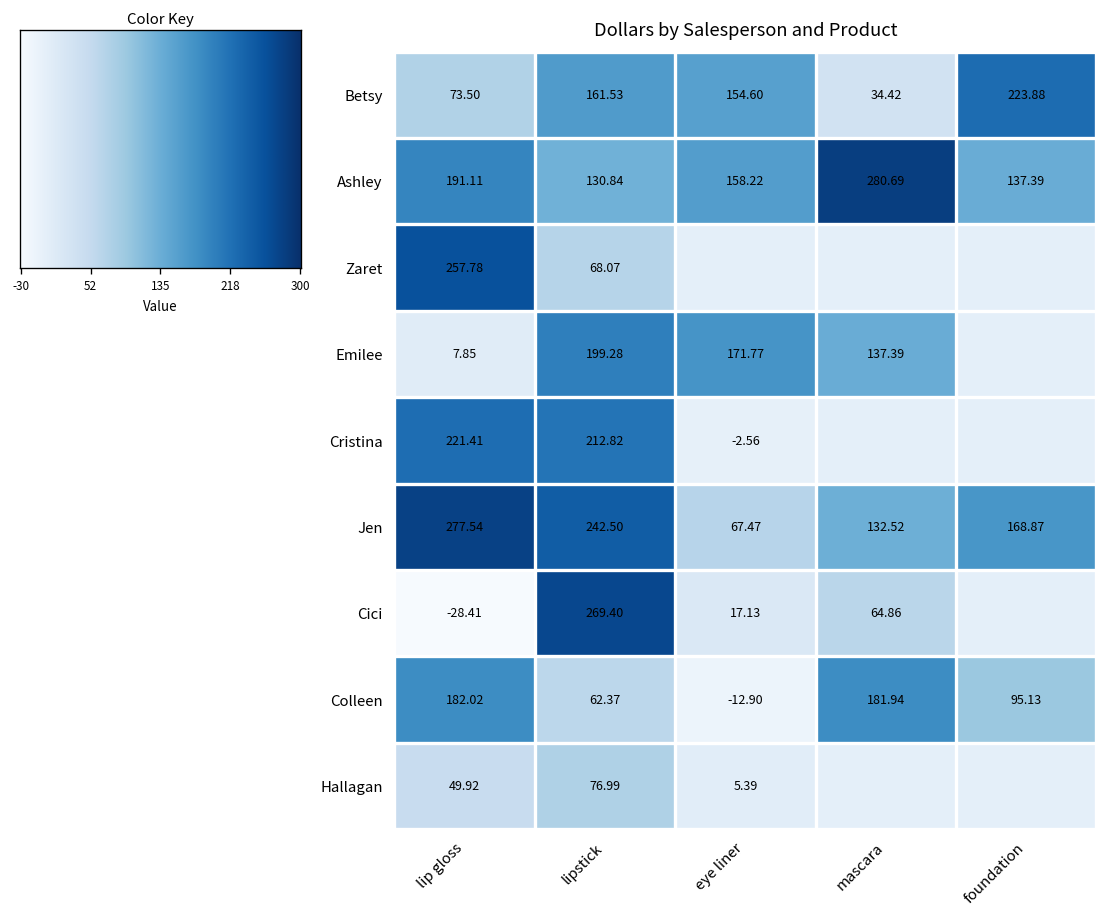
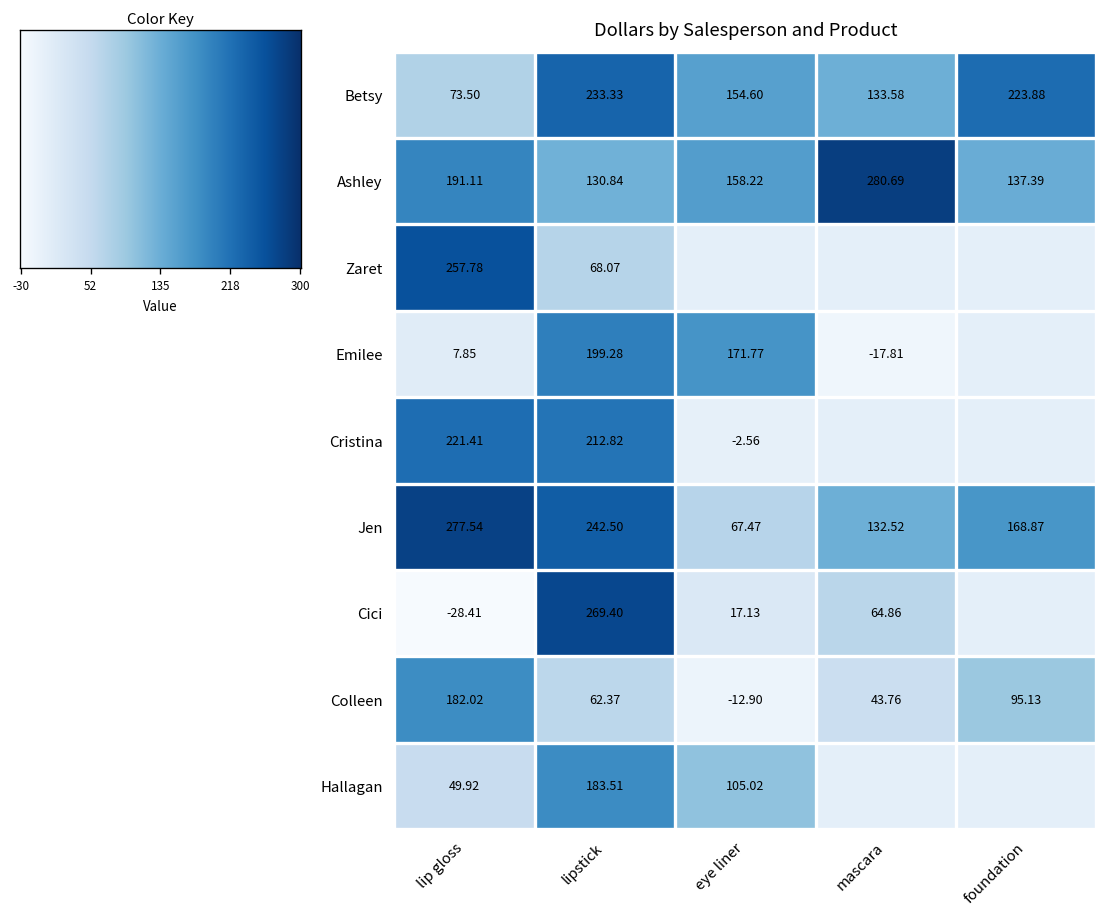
  {
    "Betsy": {
      "lip gloss": 73.50,
-     "lipstick": 161.53,
+     "lipstick": 233.33,
      "eye liner": 154.60,
-     "mascara": 34.42,
+     "mascara": 133.58,
      "foundation": 223.88
    },
    "Ashley": {
      "lip gloss": 191.11,
      "lipstick": 130.84,
      "eye liner": 158.22,
      "mascara": 280.69,
      "foundation": 137.39
    },
    "Zaret": {
      "lip gloss": 257.78,
      "lipstick": 68.07
    },
    "Emilee": {
      "lip gloss": 7.85,
      "lipstick": 199.28,
      "eye liner": 171.77,
-     "mascara": 137.39
+     "mascara": -17.81
    },
    "Cristina": {
      "lip gloss": 221.41,
      "lipstick": 212.82,
      "eye liner": -2.56
    },
    "Jen": {
      "lip gloss": 277.54,
      "lipstick": 242.50,
      "eye liner": 67.47,
      "mascara": 132.52,
      "foundation": 168.87
    },
    "Cici": {
      "lip gloss": -28.41,
      "lipstick": 269.40,
      "eye liner": 17.13,
      "mascara": 64.86
    },
    "Colleen": {
      "lip gloss": 182.02,
      "lipstick": 62.37,
      "eye liner": -12.90,
-     "mascara": 181.94,
+     "mascara": 43.76,
      "foundation": 95.13
    },
    "Hallagan": {
      "lip gloss": 49.92,
-     "lipstick": 76.99,
-     "eye liner": 5.39
+     "lipstick": 183.51,
+     "eye liner": 105.02
    }
  }
